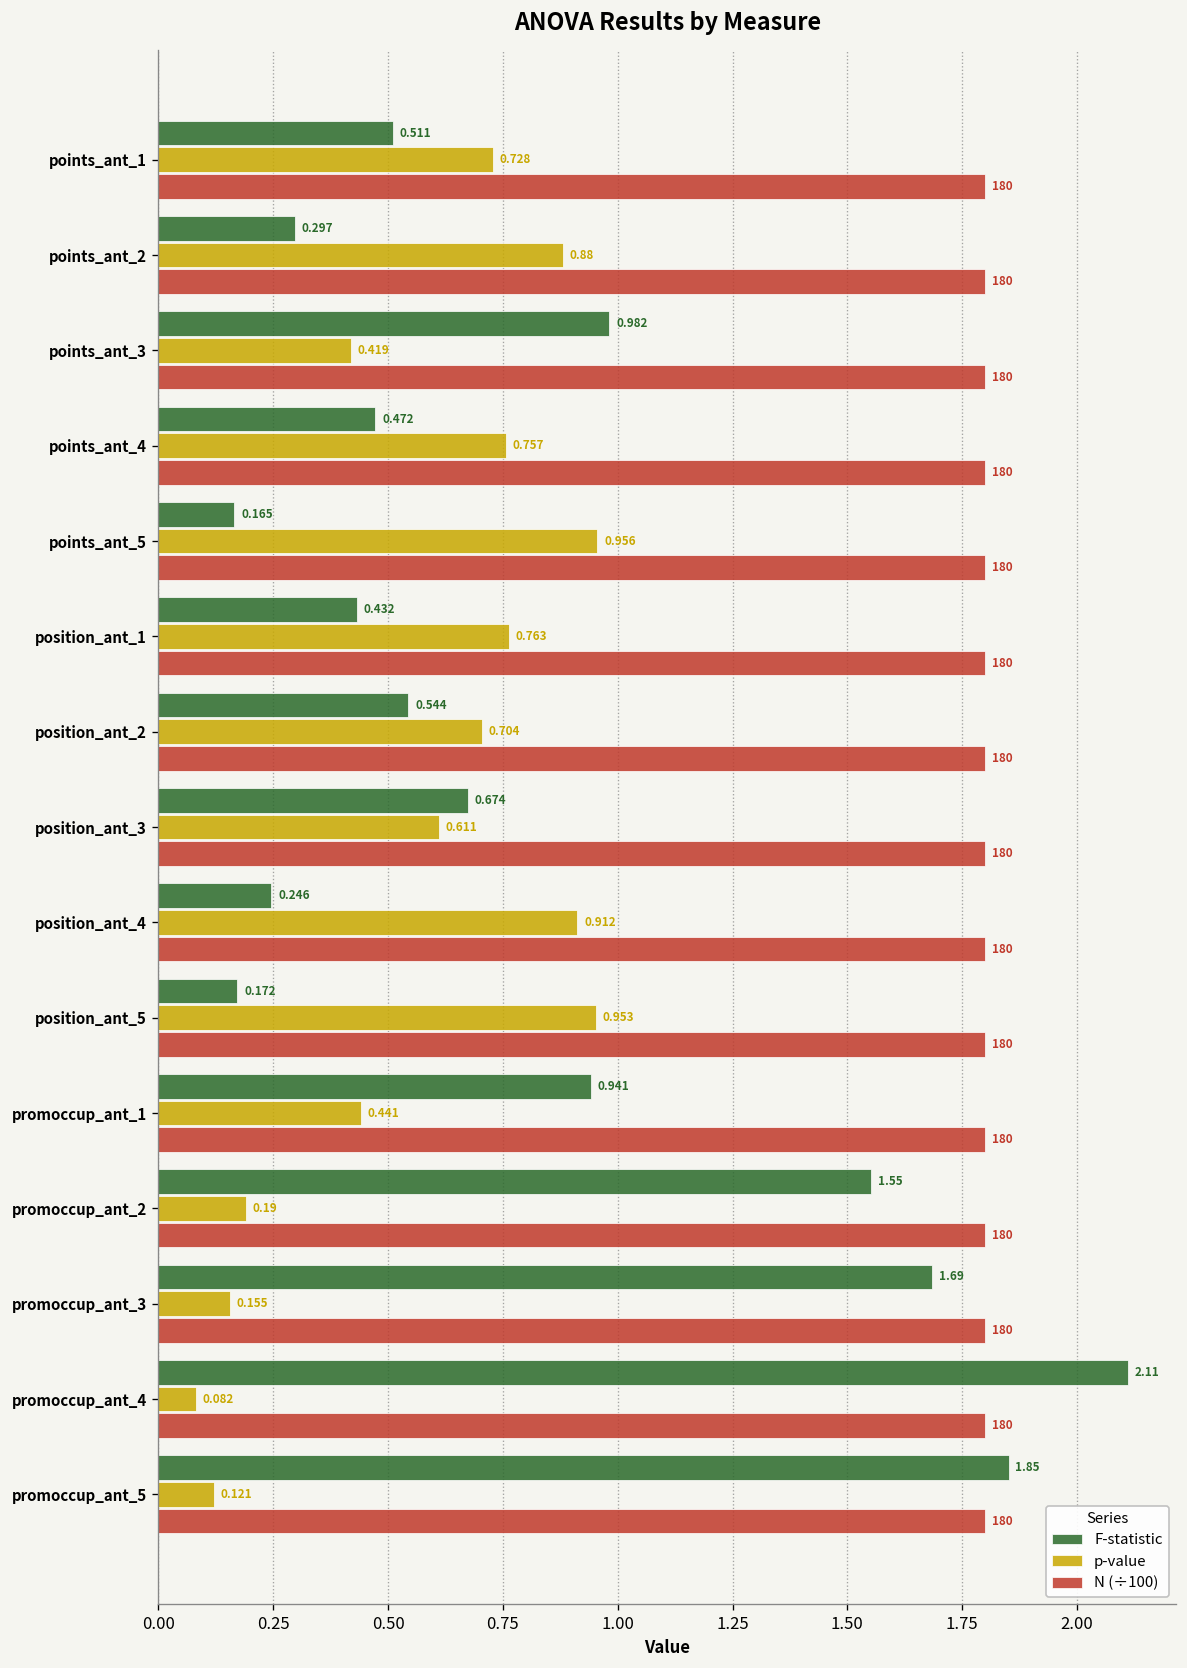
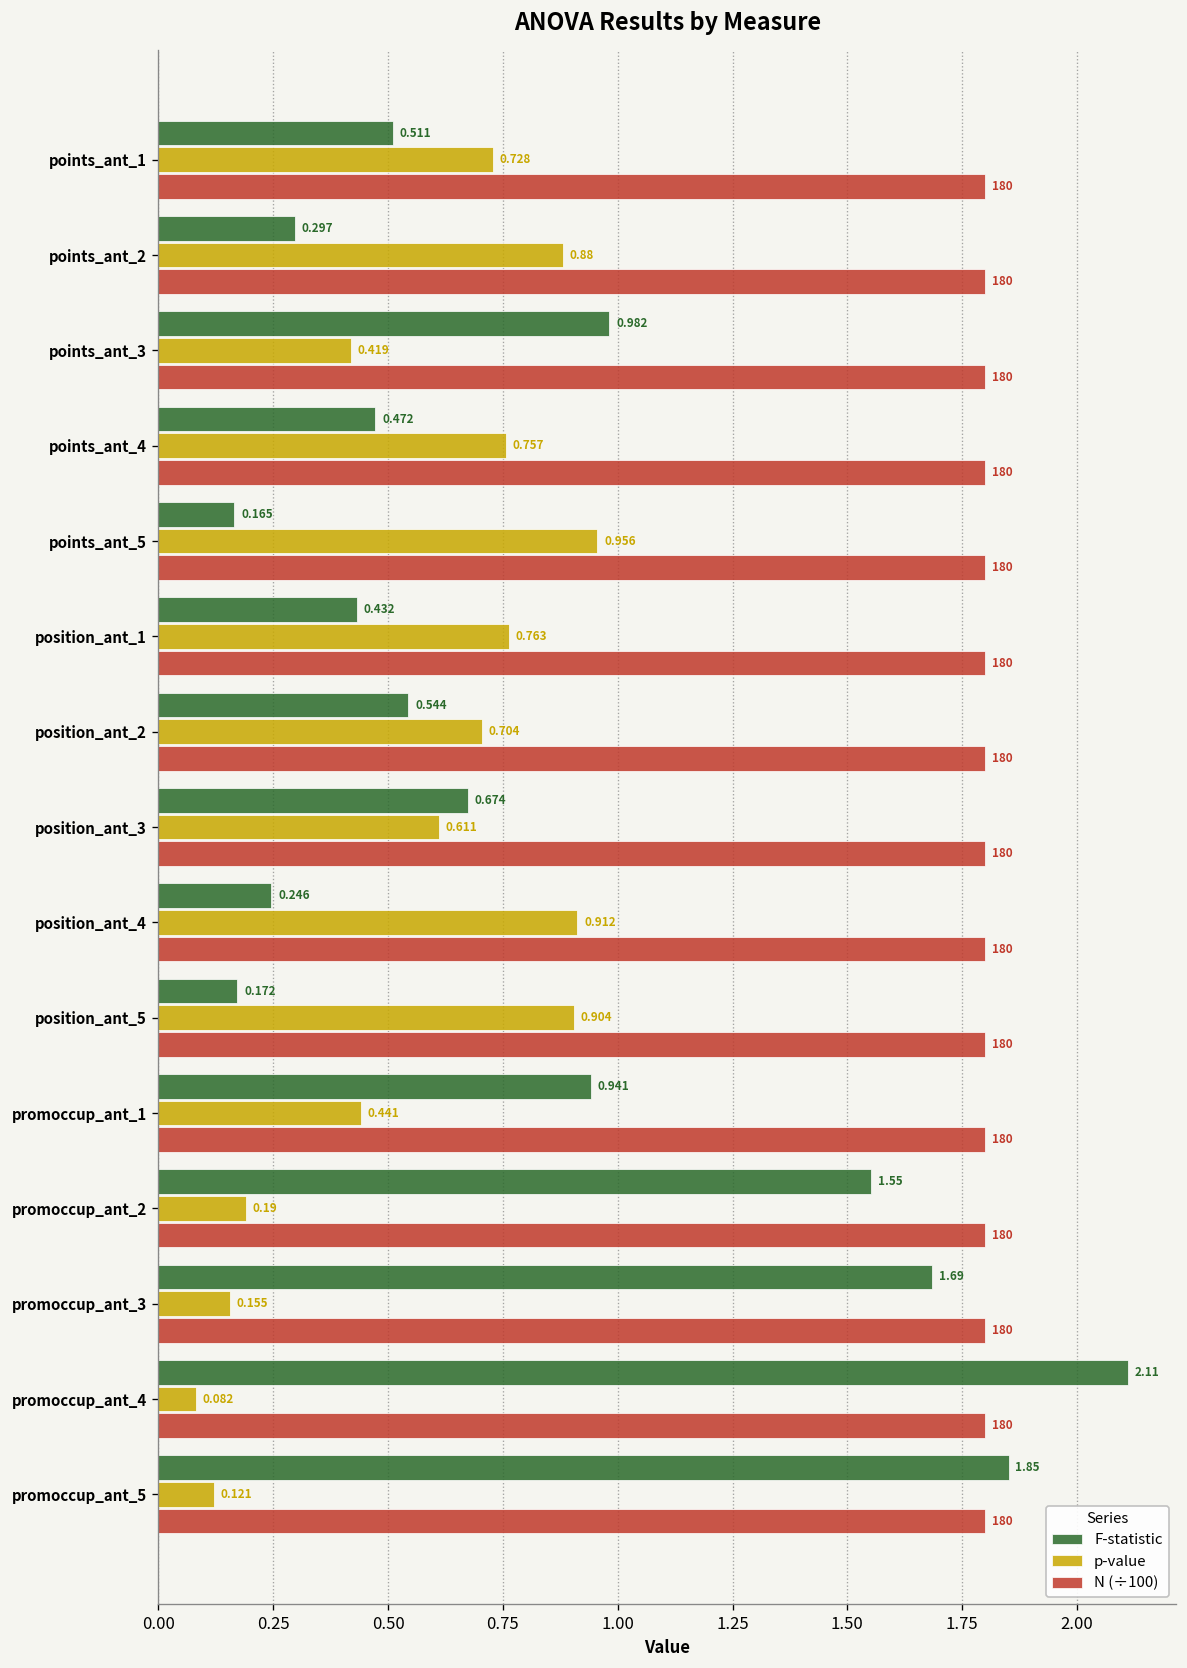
  {
    "F-statistic": {
      "points_ant_1": 0.511,
      "points_ant_2": 0.297,
      "points_ant_3": 0.982,
      "points_ant_4": 0.472,
      "points_ant_5": 0.165,
      "position_ant_1": 0.432,
      "position_ant_2": 0.544,
      "position_ant_3": 0.674,
      "position_ant_4": 0.246,
      "position_ant_5": 0.172,
      "promoccup_ant_1": 0.941,
      "promoccup_ant_2": 1.55,
      "promoccup_ant_3": 1.69,
      "promoccup_ant_4": 2.11,
      "promoccup_ant_5": 1.85
    },
    "p-value": {
      "points_ant_1": 0.728,
      "points_ant_2": 0.88,
      "points_ant_3": 0.419,
      "points_ant_4": 0.757,
      "points_ant_5": 0.956,
      "position_ant_1": 0.763,
      "position_ant_2": 0.704,
      "position_ant_3": 0.611,
      "position_ant_4": 0.912,
-     "position_ant_5": 0.953,
+     "position_ant_5": 0.904,
      "promoccup_ant_1": 0.441,
      "promoccup_ant_2": 0.19,
      "promoccup_ant_3": 0.155,
      "promoccup_ant_4": 0.082,
      "promoccup_ant_5": 0.121
    }
  }
